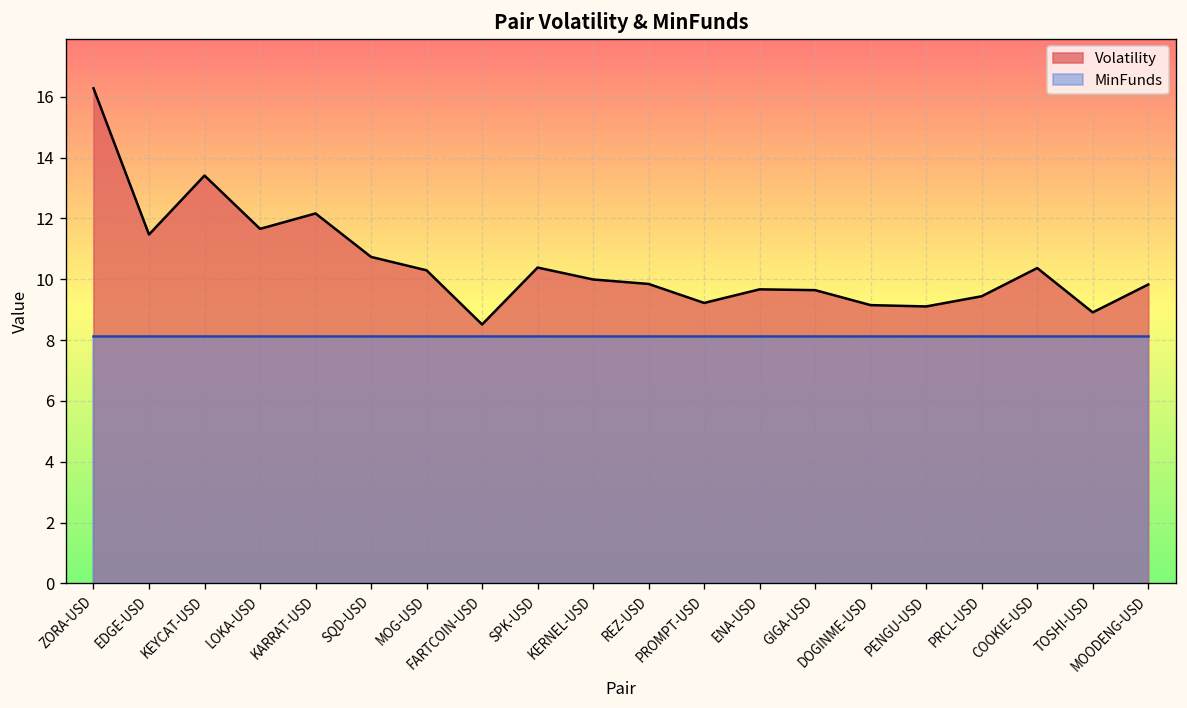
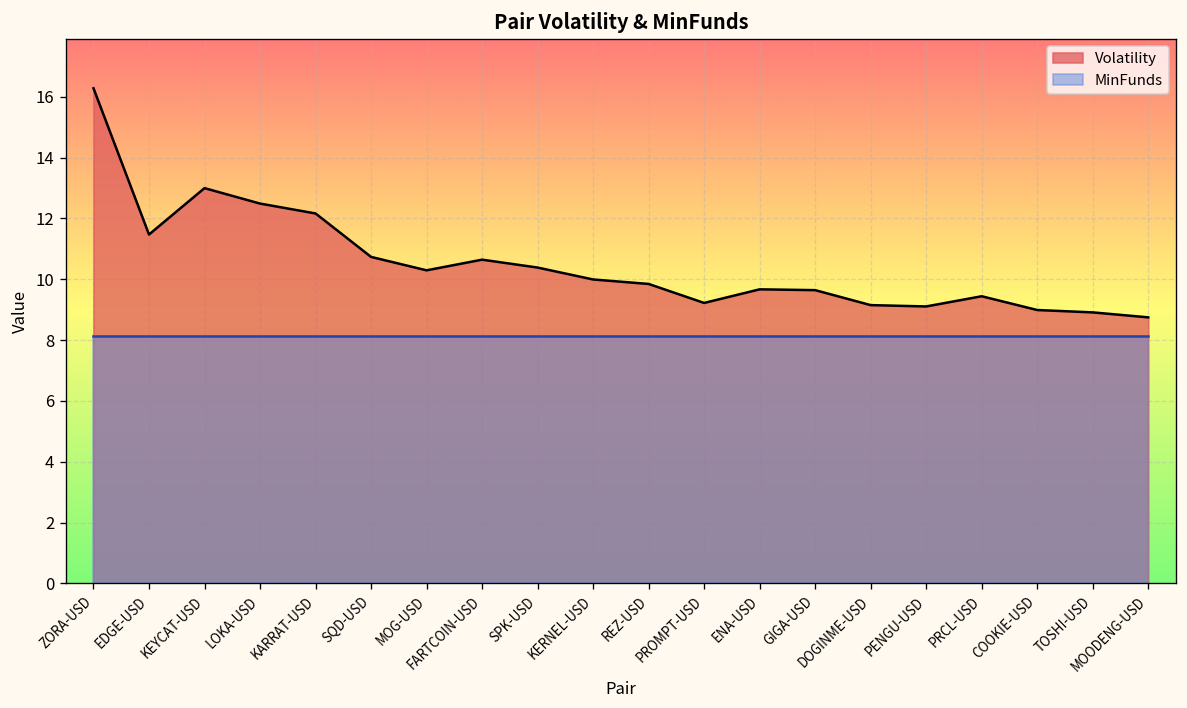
  {
    "Volatility": {
      "ZORA-USD": 16.3,
      "EDGE-USD": 11.5,
-     "KEYCAT-USD": 13.4,
-     "LOKA-USD": 11.7,
+     "KEYCAT-USD": 13.0,
+     "LOKA-USD": 12.5,
      "KARRAT-USD": 12.2,
      "SQD-USD": 10.7,
      "MOG-USD": 10.3,
-     "FARTCOIN-USD": 8.5,
+     "FARTCOIN-USD": 10.6,
      "SPK-USD": 10.4,
      "KERNEL-USD": 10.0,
      "REZ-USD": 9.8,
      "PROMPT-USD": 9.2,
      "ENA-USD": 9.7,
      "GIGA-USD": 9.6,
      "DOGINME-USD": 9.1,
      "PENGU-USD": 9.1,
      "PRCL-USD": 9.4,
-     "COOKIE-USD": 10.4,
+     "COOKIE-USD": 9.0,
      "TOSHI-USD": 8.9,
-     "MOODENG-USD": 9.8
+     "MOODENG-USD": 8.7
    },
    "MinFunds": {
      "ZORA-USD": 8.1,
      "EDGE-USD": 8.1,
      "KEYCAT-USD": 8.1,
      "LOKA-USD": 8.1,
      "KARRAT-USD": 8.1,
      "SQD-USD": 8.1,
      "MOG-USD": 8.1,
      "FARTCOIN-USD": 8.1,
      "SPK-USD": 8.1,
      "KERNEL-USD": 8.1,
      "REZ-USD": 8.1,
      "PROMPT-USD": 8.1,
      "ENA-USD": 8.1,
      "GIGA-USD": 8.1,
      "DOGINME-USD": 8.1,
      "PENGU-USD": 8.1,
      "PRCL-USD": 8.1,
      "COOKIE-USD": 8.1,
      "TOSHI-USD": 8.1,
      "MOODENG-USD": 8.1
    }
  }
